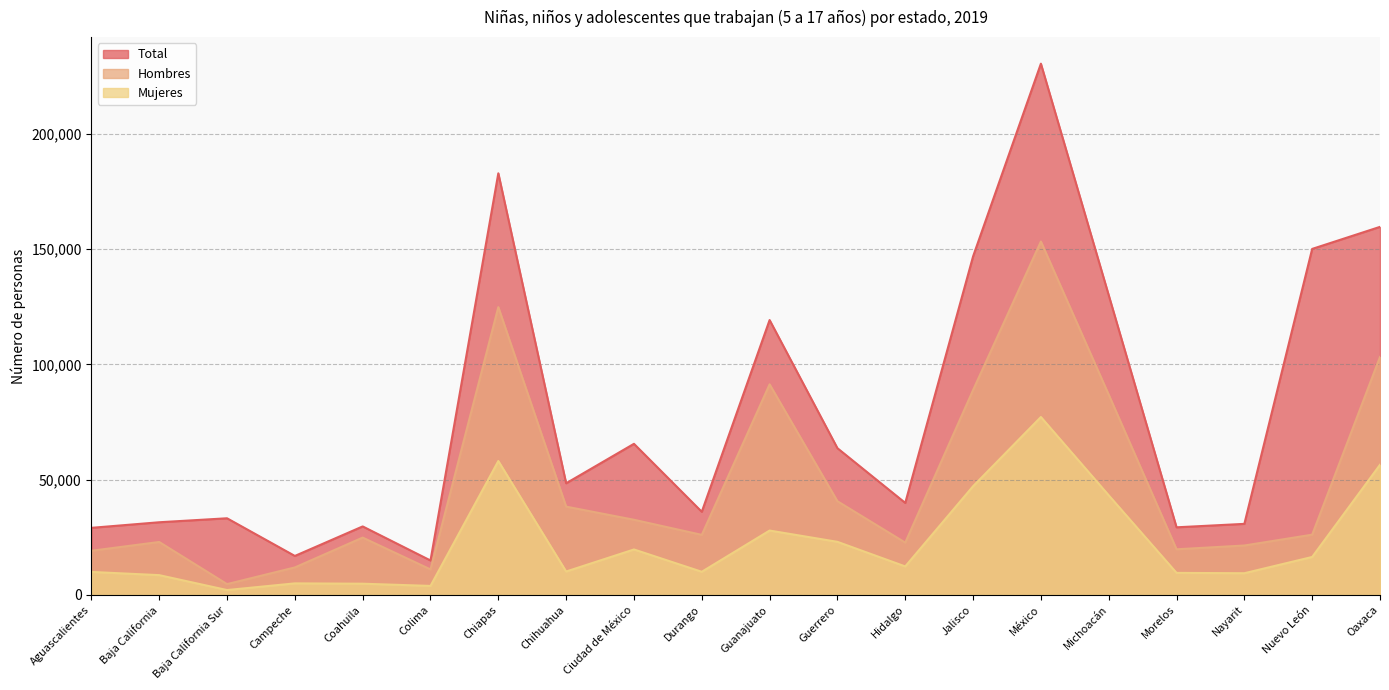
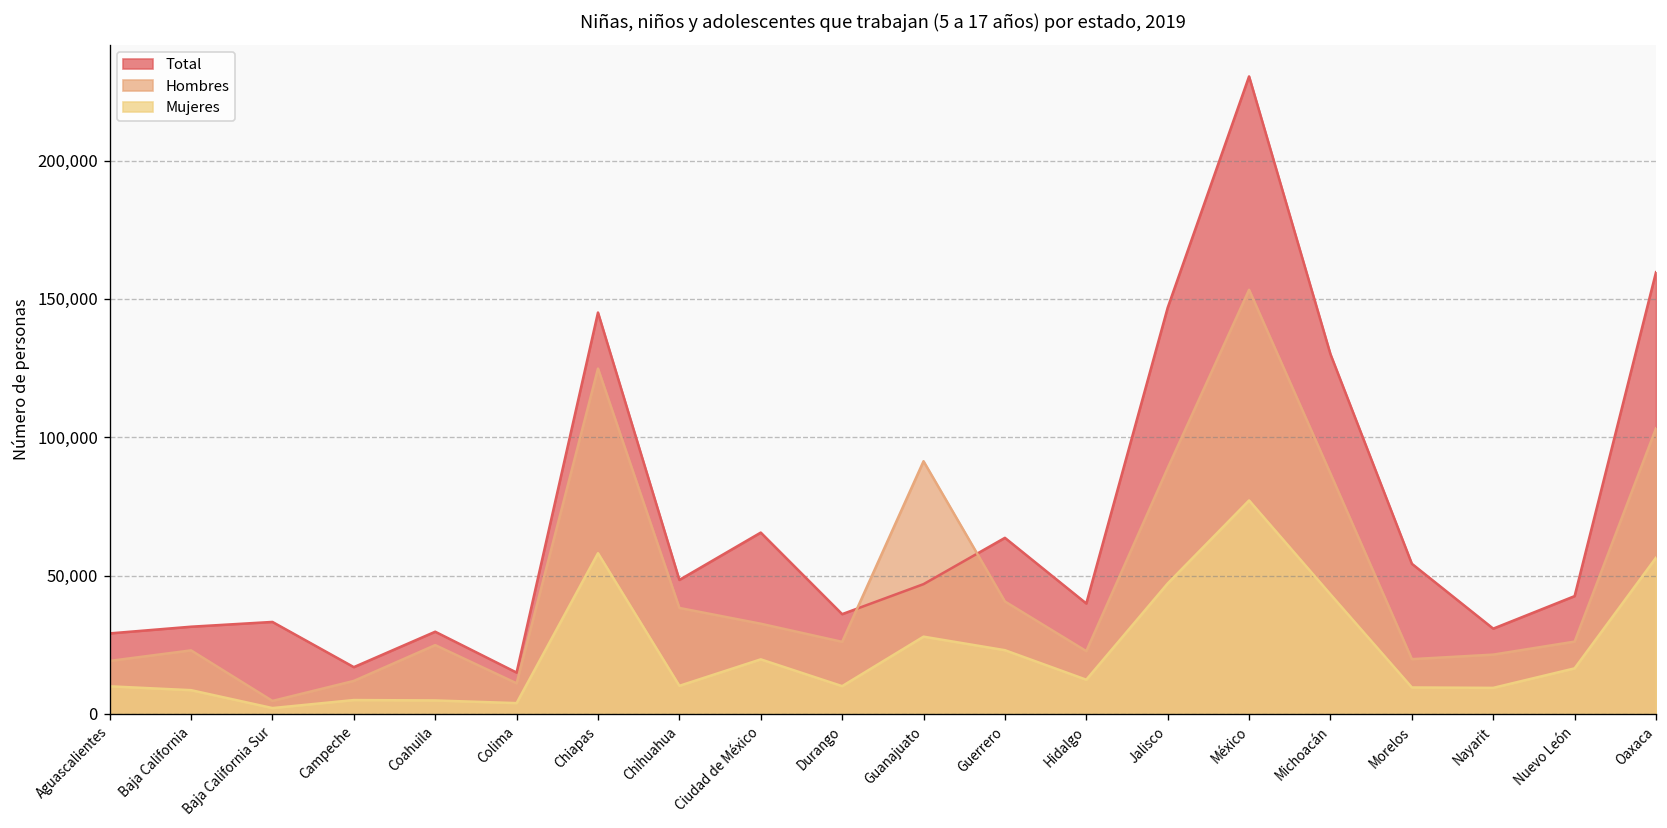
  {
    "Total": {
      "Aguascalientes": "29,000",
      "Baja California": "31,000",
      "Baja California Sur": "33,000",
      "Campeche": "17,000",
      "Coahuila": "30,000",
      "Colima": "15,000",
-     "Chiapas": "183,000",
+     "Chiapas": "145,000",
      "Chihuahua": "48,000",
      "Ciudad de México": "66,000",
      "Durango": "36,000",
-     "Guanajuato": "119,000",
+     "Guanajuato": "47,000",
      "Guerrero": "64,000",
      "Hidalgo": "40,000",
      "Jalisco": "147,000",
      "México": "230,000",
      "Michoacán": "130,000",
-     "Morelos": "29,000",
+     "Morelos": "54,000",
      "Nayarit": "31,000",
-     "Nuevo León": "150,000",
+     "Nuevo León": "43,000",
      "Oaxaca": "160,000"
    }
  }
